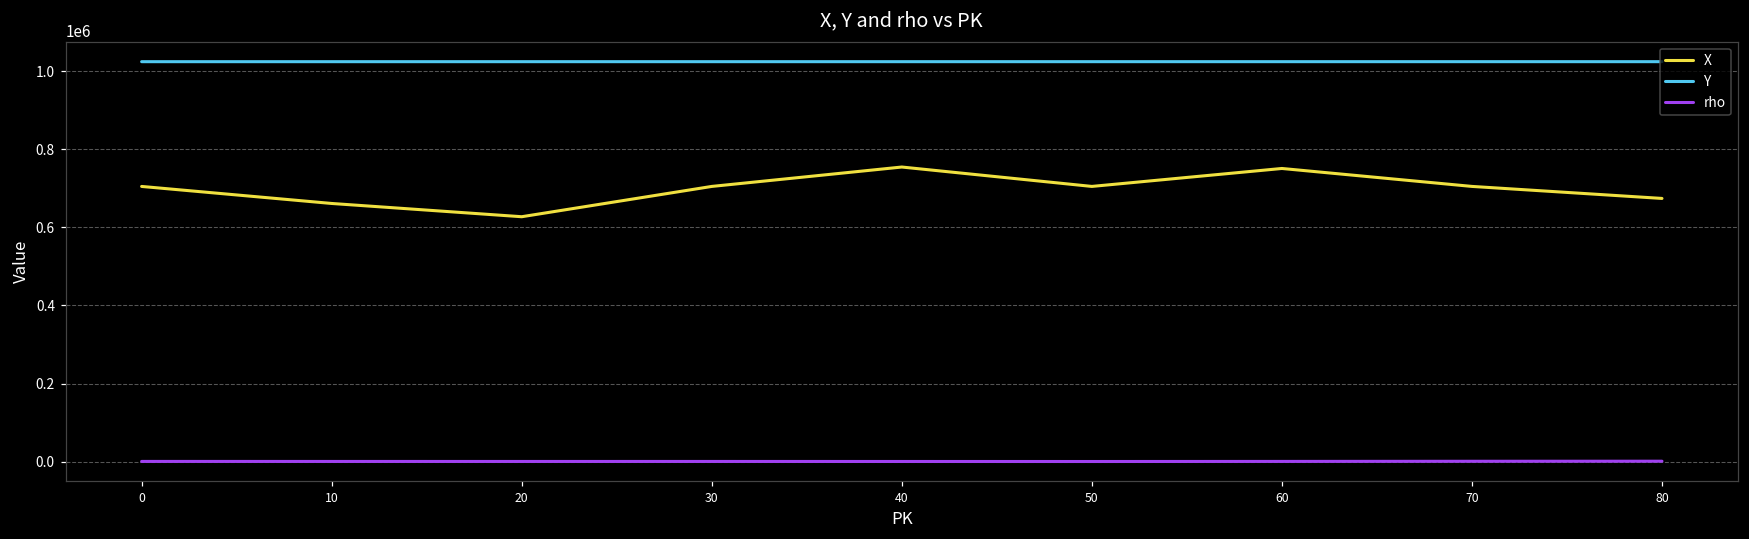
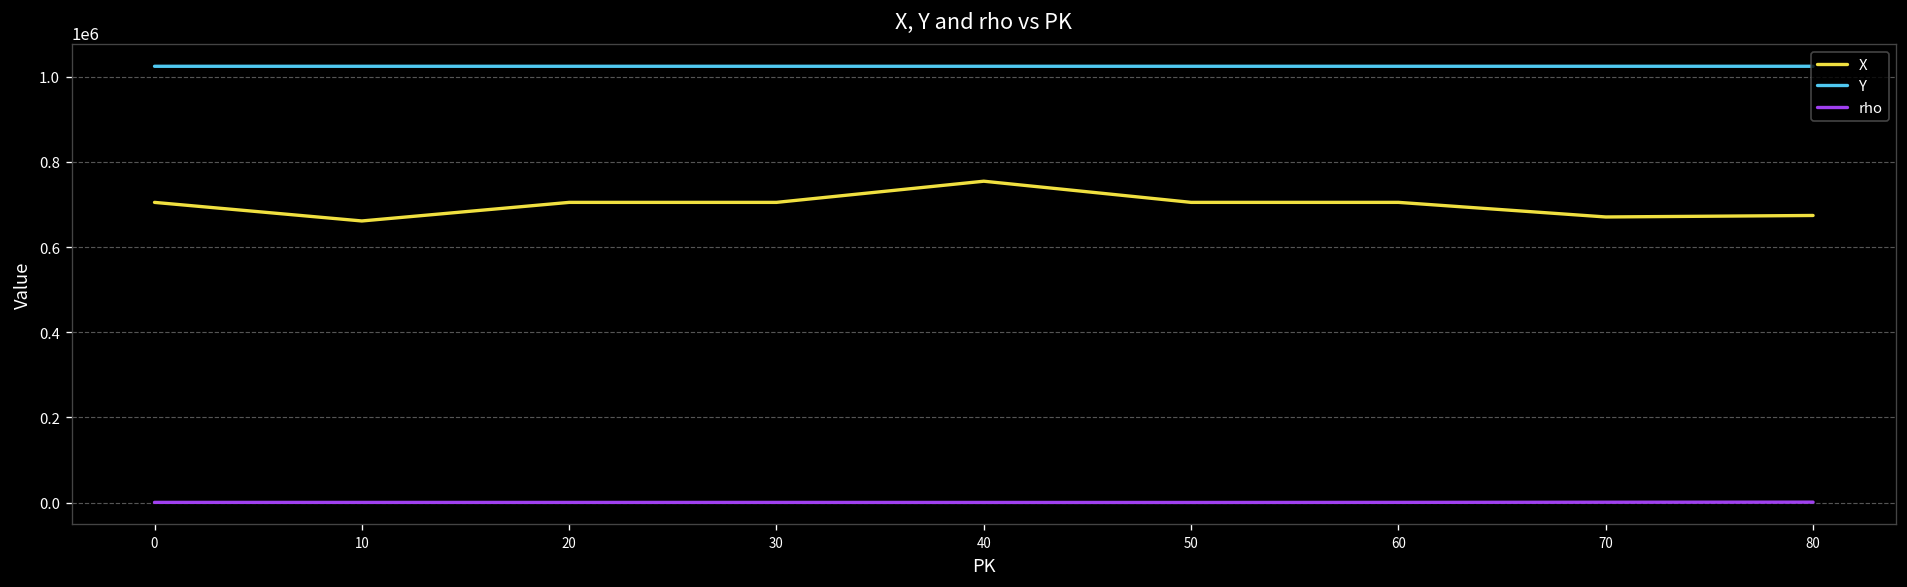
  {
    "X": {
      "0": 700000,
      "10": 660000,
-     "20": 630000,
+     "20": 700000,
      "30": 700000,
      "40": 750000,
      "50": 700000,
-     "60": 750000,
-     "70": 700000,
+     "60": 700000,
+     "70": 670000,
      "80": 670000
    },
    "Y": {
      "0": 1020000,
      "10": 1020000,
      "20": 1020000,
      "30": 1020000,
      "40": 1020000,
      "50": 1020000,
      "60": 1020000,
      "70": 1020000
    },
    "rho": {
      "0": 0,
      "10": 0,
      "20": 0,
      "30": 0,
      "40": 0,
      "50": 0,
      "60": 0,
      "70": 0,
      "80": 0
    }
  }
